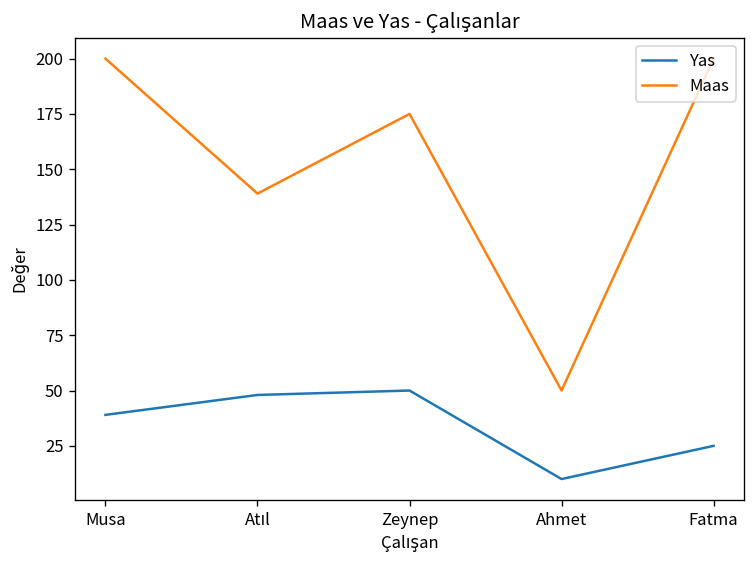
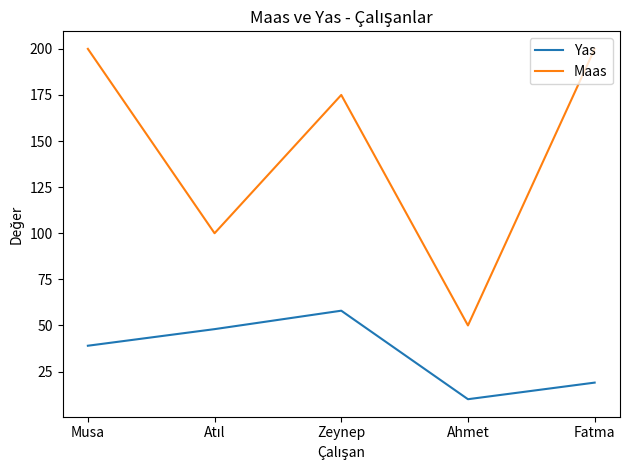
  {
    "Yas": {
      "Musa": 39,
      "Atıl": 48,
-     "Zeynep": 50,
+     "Zeynep": 58,
      "Ahmet": 10,
-     "Fatma": 25
+     "Fatma": 19
    },
    "Maas": {
      "Musa": 200,
-     "Atıl": 139,
+     "Atıl": 100,
      "Zeynep": 175,
      "Ahmet": 50
    }
  }
